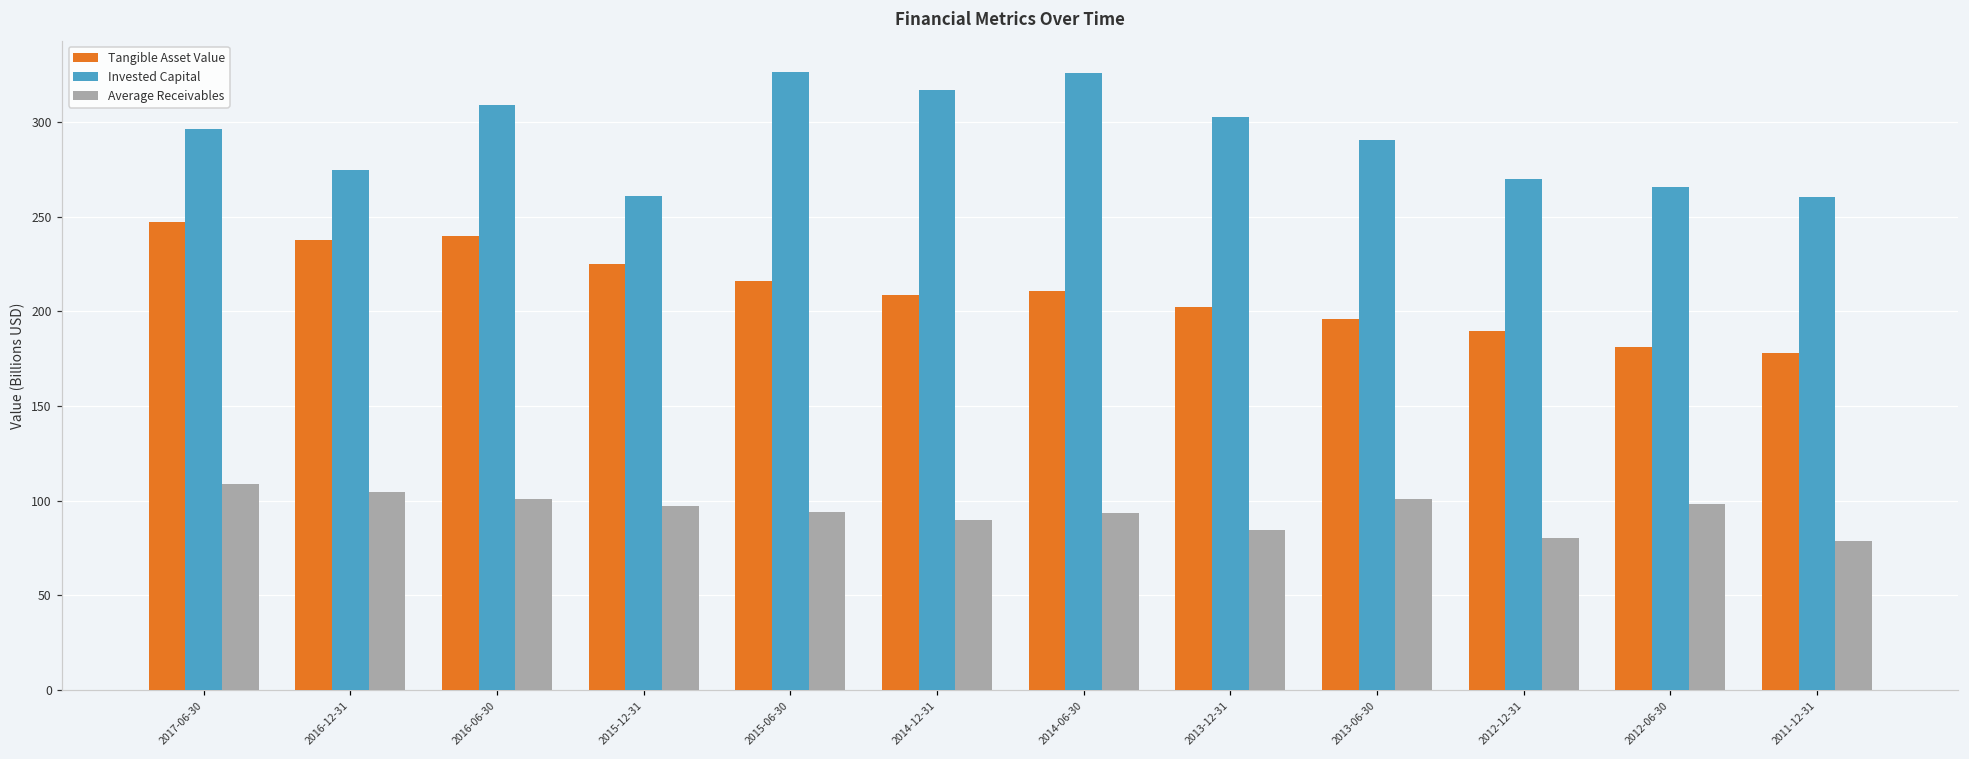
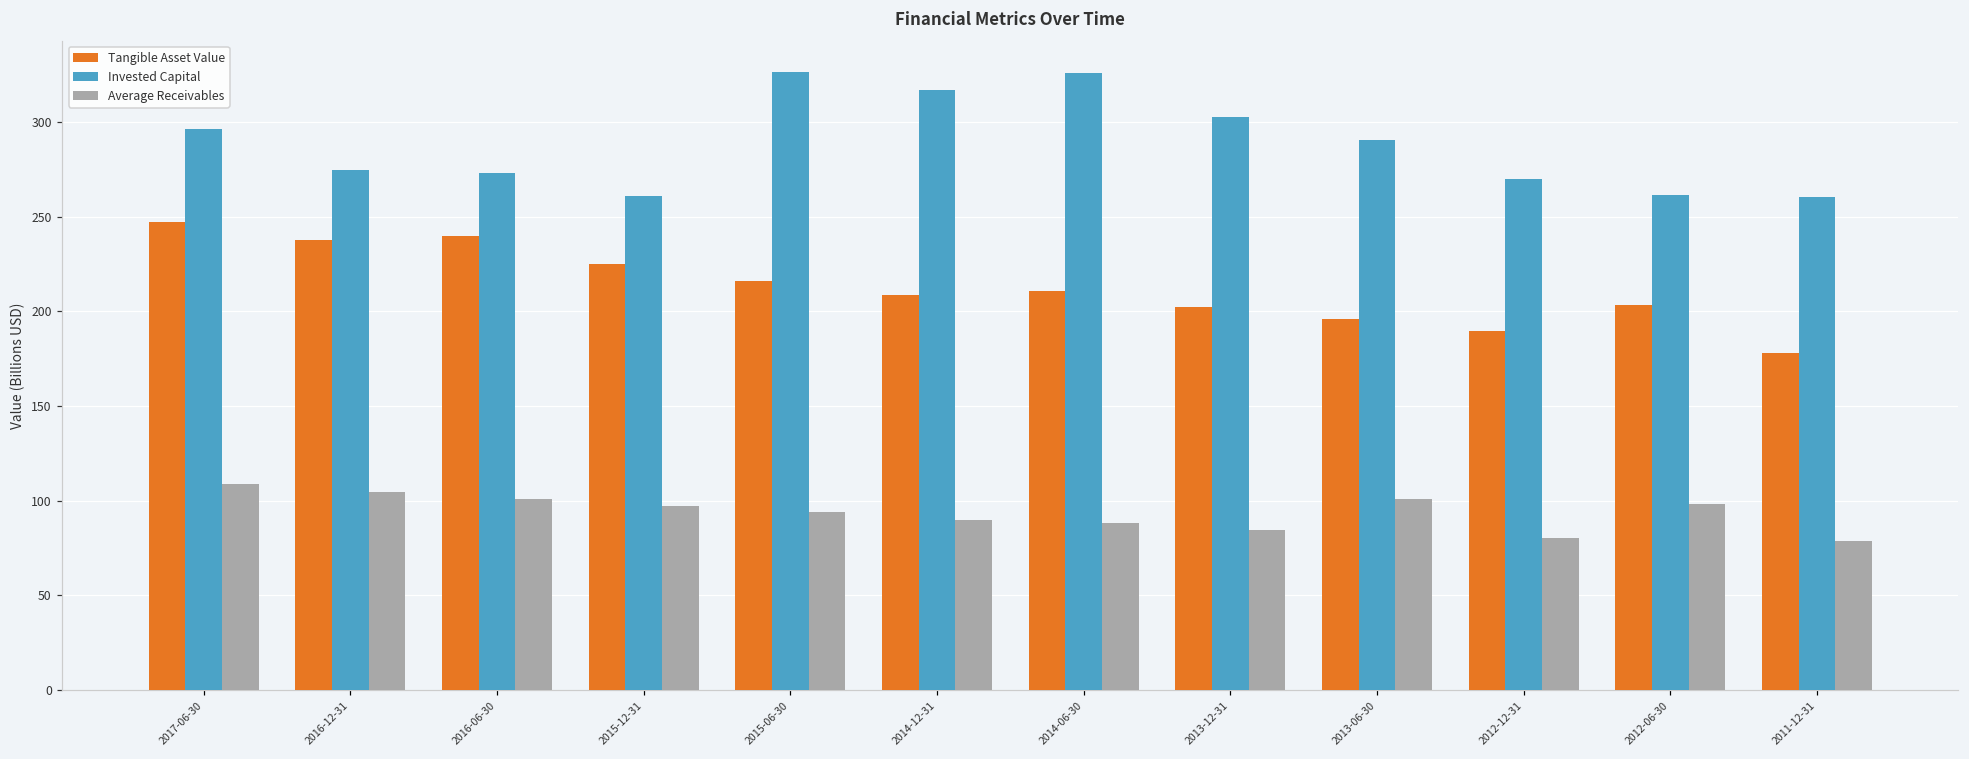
  {
    "Tangible Asset Value": {
      "2017-06-30": 247,
      "2016-12-31": 238,
      "2016-06-30": 240,
      "2015-12-31": 225,
      "2015-06-30": 216,
      "2014-12-31": 209,
      "2014-06-30": 211,
      "2013-12-31": 202,
      "2013-06-30": 196,
      "2012-12-31": 189,
-     "2012-06-30": 181,
+     "2012-06-30": 204,
      "2011-12-31": 178
    },
    "Invested Capital": {
      "2017-06-30": 297,
      "2016-12-31": 275,
-     "2016-06-30": 309,
+     "2016-06-30": 273,
      "2015-12-31": 261,
      "2015-06-30": 327,
      "2014-12-31": 317,
      "2014-06-30": 326,
      "2013-12-31": 302,
      "2013-06-30": 291,
      "2012-12-31": 270,
-     "2012-06-30": 266,
+     "2012-06-30": 261,
      "2011-12-31": 261
    },
    "Average Receivables": {
      "2017-06-30": 109,
      "2016-12-31": 105,
      "2016-06-30": 101,
      "2015-12-31": 97,
      "2015-06-30": 94,
      "2014-12-31": 90,
-     "2014-06-30": 94,
+     "2014-06-30": 88,
      "2013-12-31": 85,
      "2013-06-30": 101,
      "2012-12-31": 80,
      "2012-06-30": 98,
      "2011-12-31": 78
    }
  }
